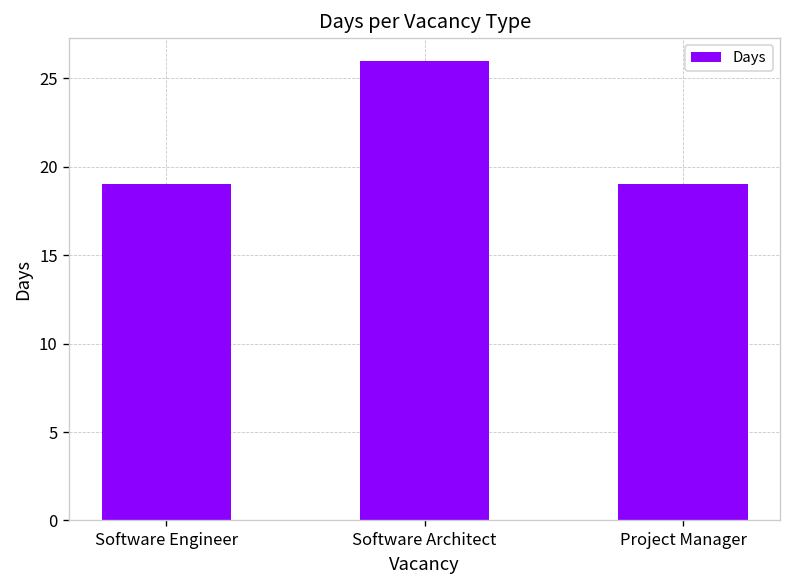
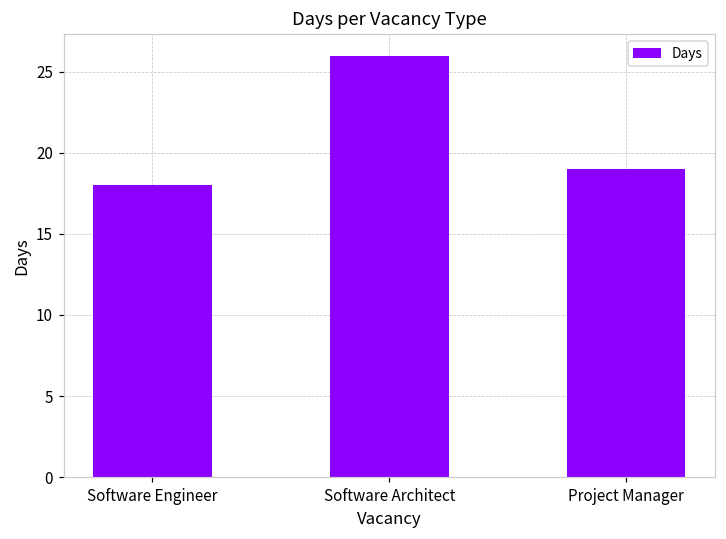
  {
-   "Software Engineer": 19,
+   "Software Engineer": 18,
    "Software Architect": 26,
    "Project Manager": 19
  }
